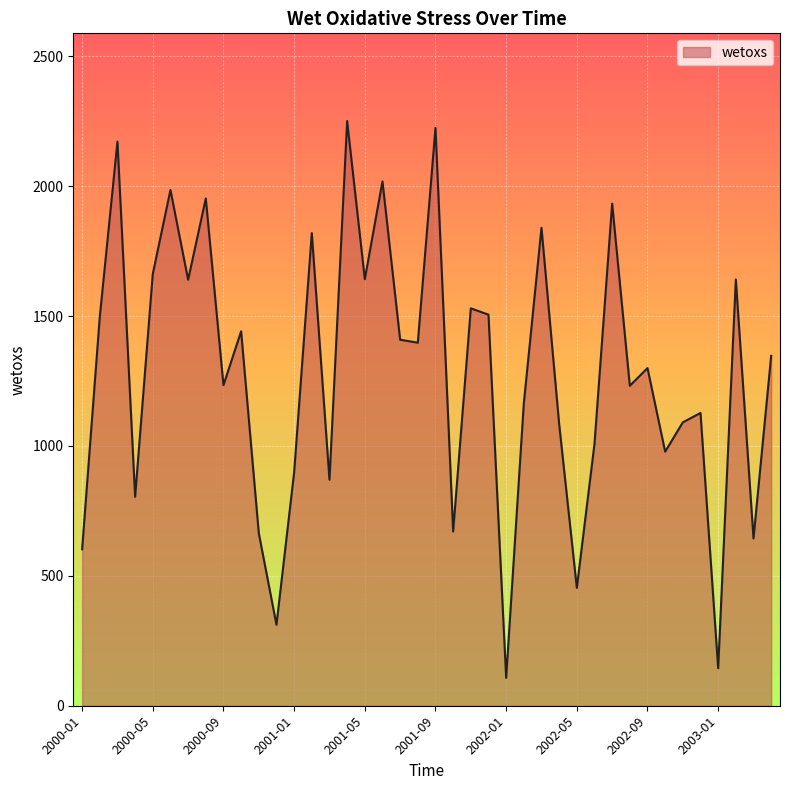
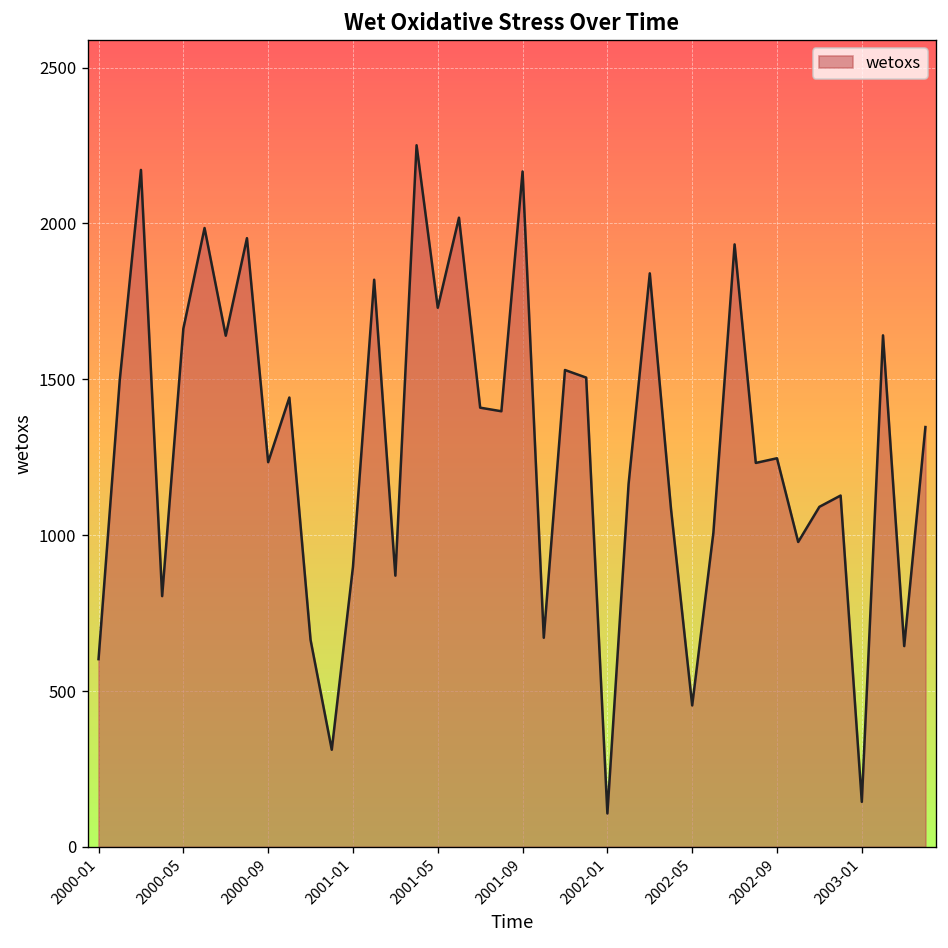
  {
    "2000-01": 600,
    "2000-05": 1660,
    "2000-09": 1230,
    "2001-01": 900,
-   "2001-05": 1640,
-   "2001-09": 2220,
+   "2001-05": 1730,
+   "2001-09": 2170,
    "2002-01": 110,
    "2002-05": 450,
-   "2002-09": 1300,
+   "2002-09": 1250,
    "2003-01": 140
  }
